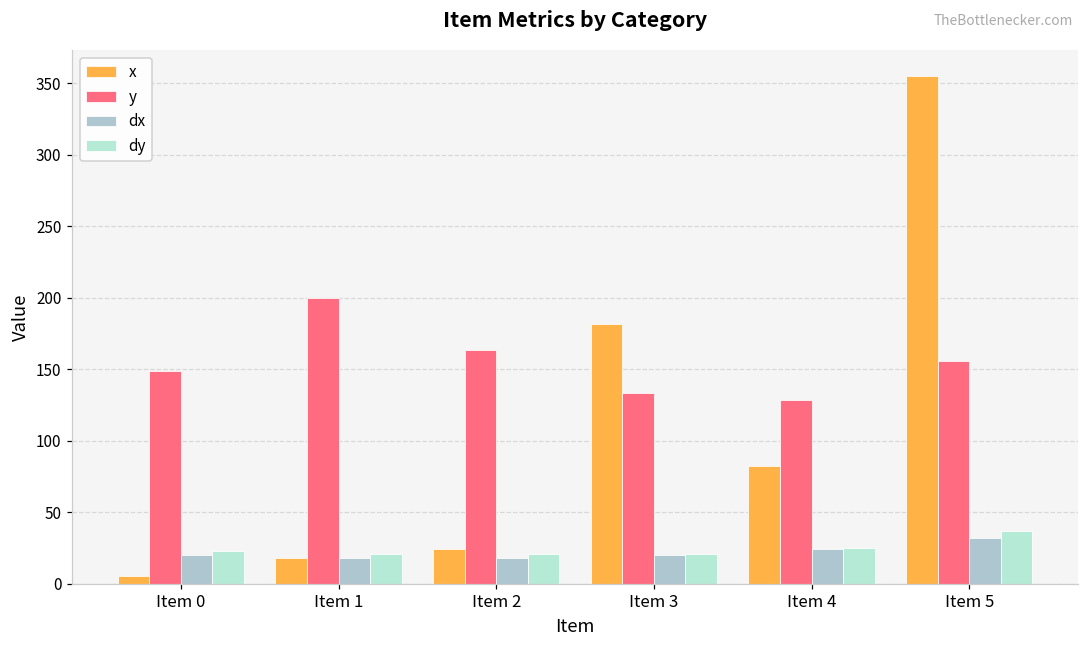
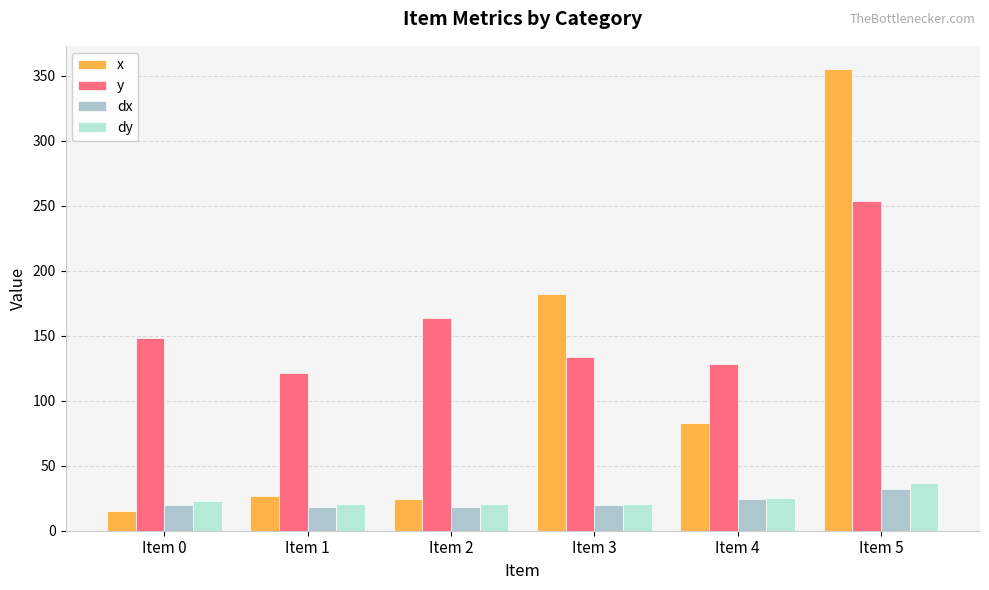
  {
    "x": {
-     "Item 0": 5,
-     "Item 1": 18,
+     "Item 0": 15,
+     "Item 1": 27,
      "Item 2": 24,
      "Item 3": 182,
      "Item 4": 82,
      "Item 5": 355
    },
    "y": {
      "Item 0": 149,
-     "Item 1": 200,
+     "Item 1": 121,
      "Item 2": 163,
      "Item 3": 133,
      "Item 4": 128,
-     "Item 5": 156
+     "Item 5": 254
    }
  }
